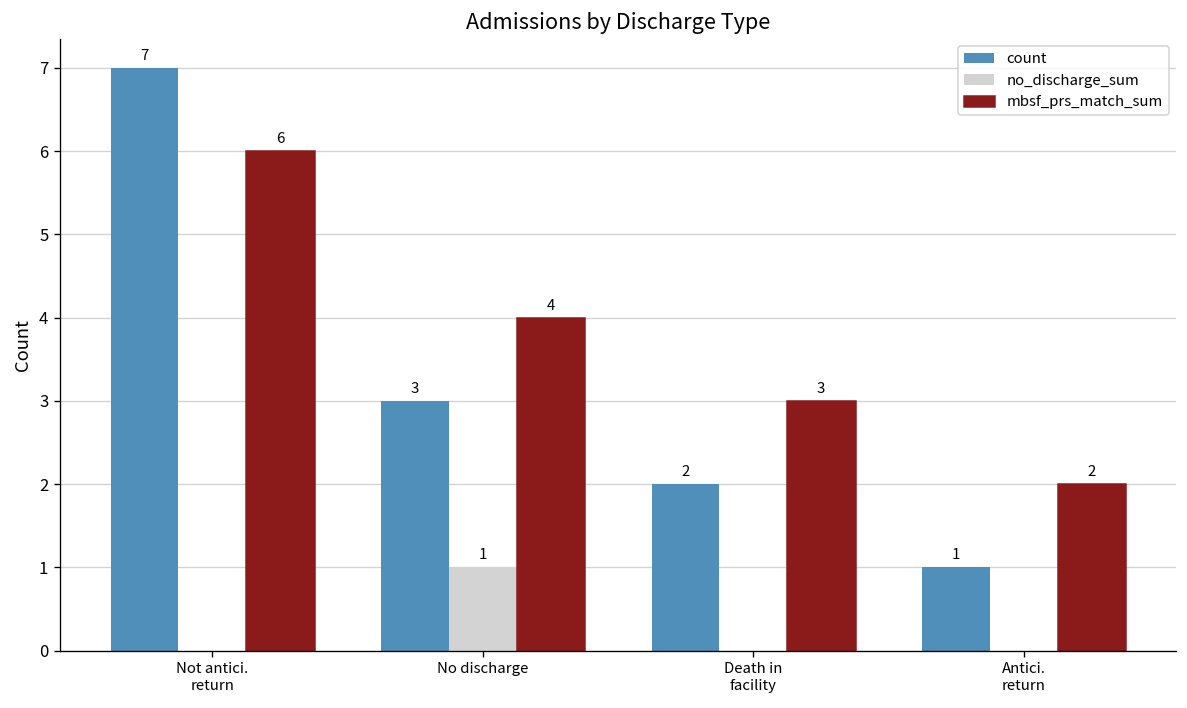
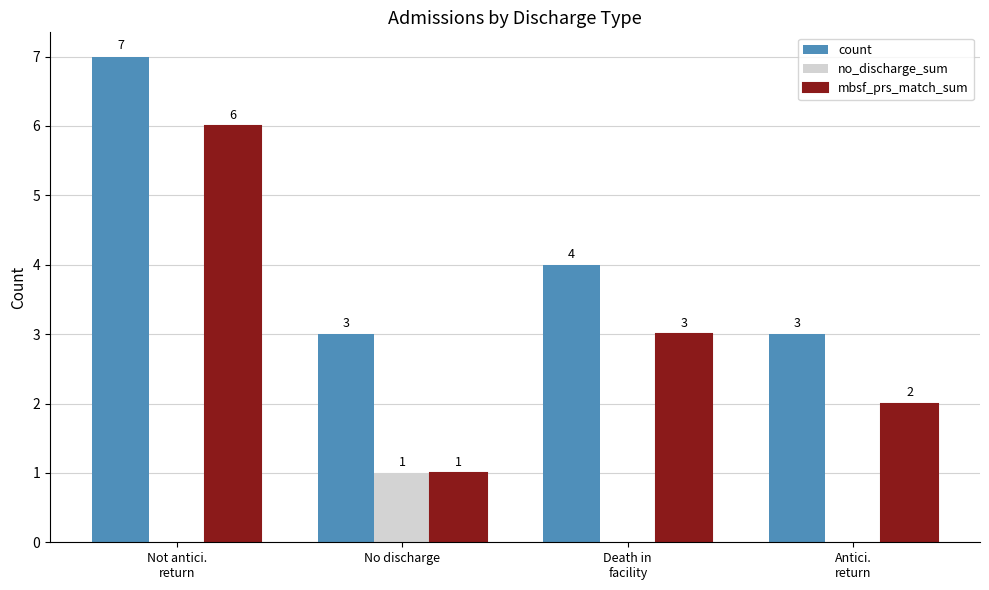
  {
    "count": {
      "Not antici. return": 7,
      "No discharge": 3,
-     "Death in facility": 2,
-     "Antici. return": 1
+     "Death in facility": 4,
+     "Antici. return": 3
    },
    "no_discharge_sum": {
      "No discharge": 1
    },
    "mbsf_prs_match_sum": {
      "Not antici. return": 6,
-     "No discharge": 4,
+     "No discharge": 1,
      "Death in facility": 3,
      "Antici. return": 2
    }
  }
